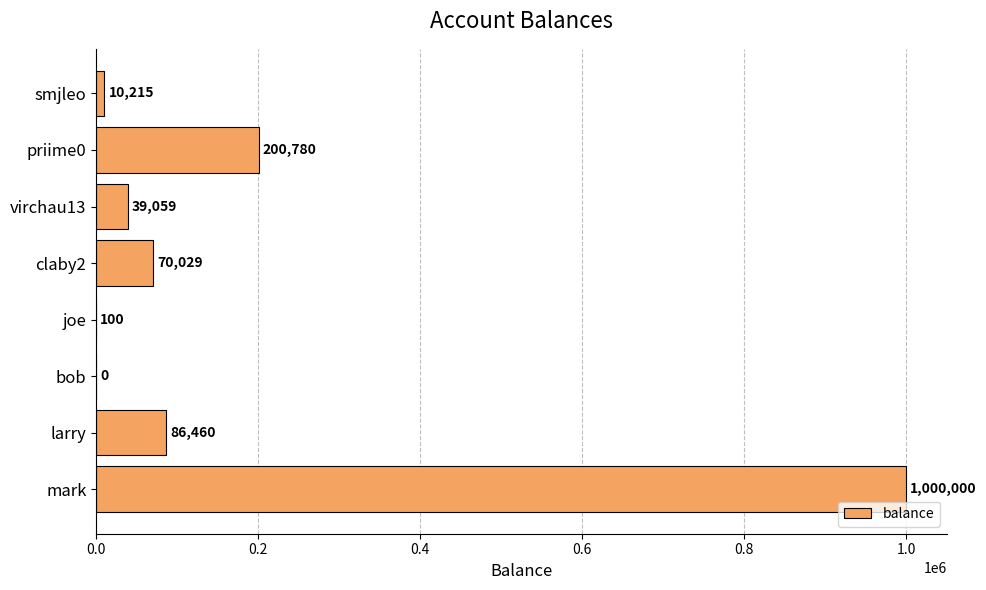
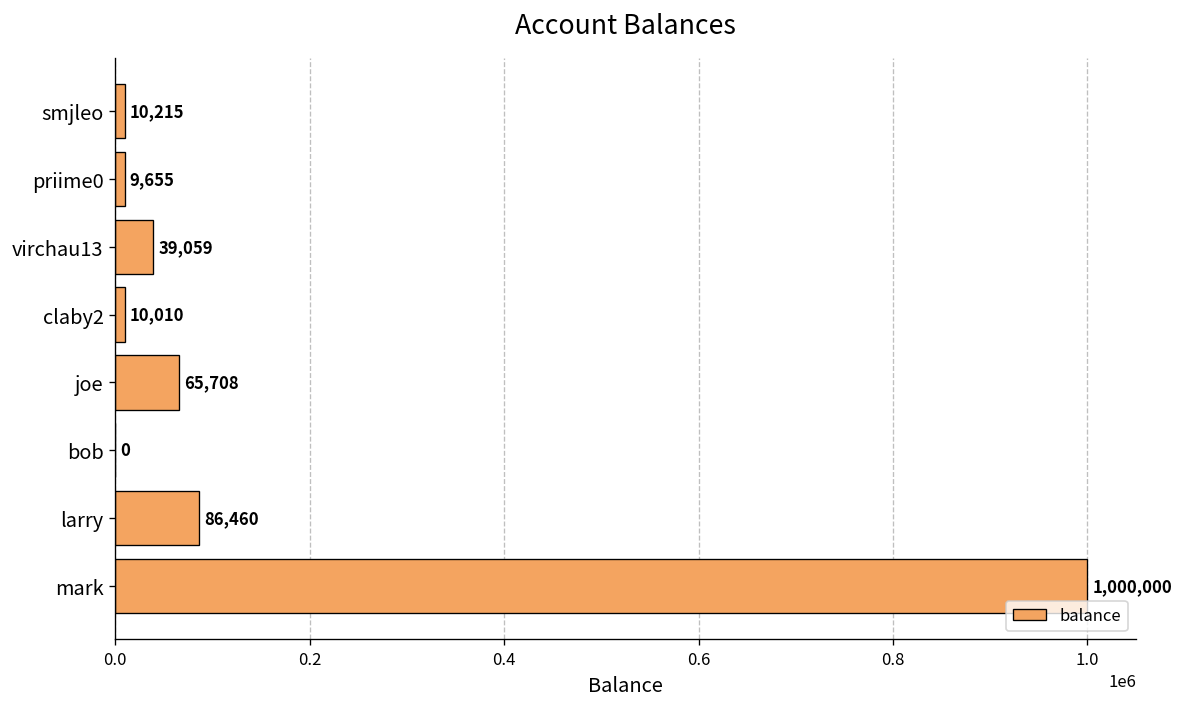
  {
    "smjleo": "10,215",
-   "priime0": "200,780",
+   "priime0": "9,655",
    "virchau13": "39,059",
-   "claby2": "70,029",
-   "joe": "100",
+   "claby2": "10,010",
+   "joe": "65,708",
    "bob": "0",
    "larry": "86,460",
    "mark": "1,000,000"
  }
